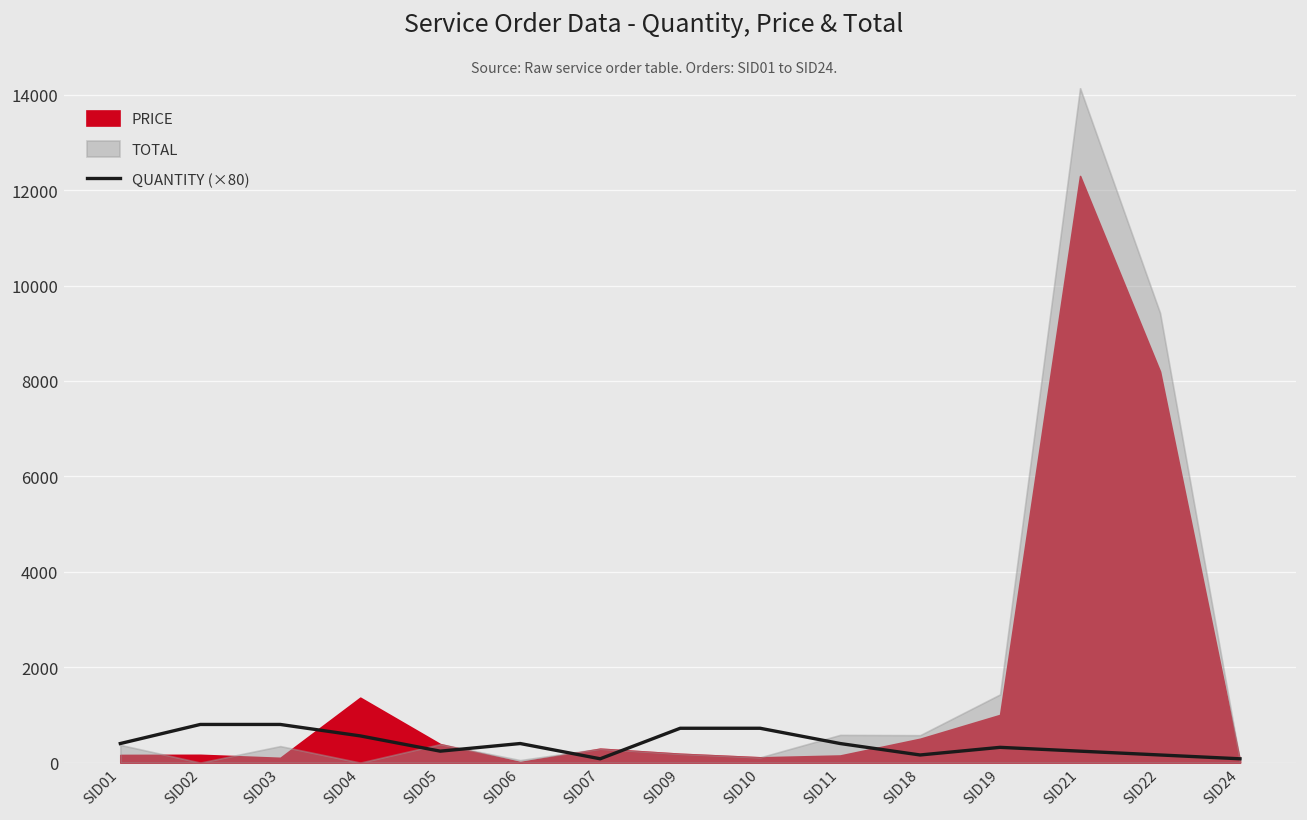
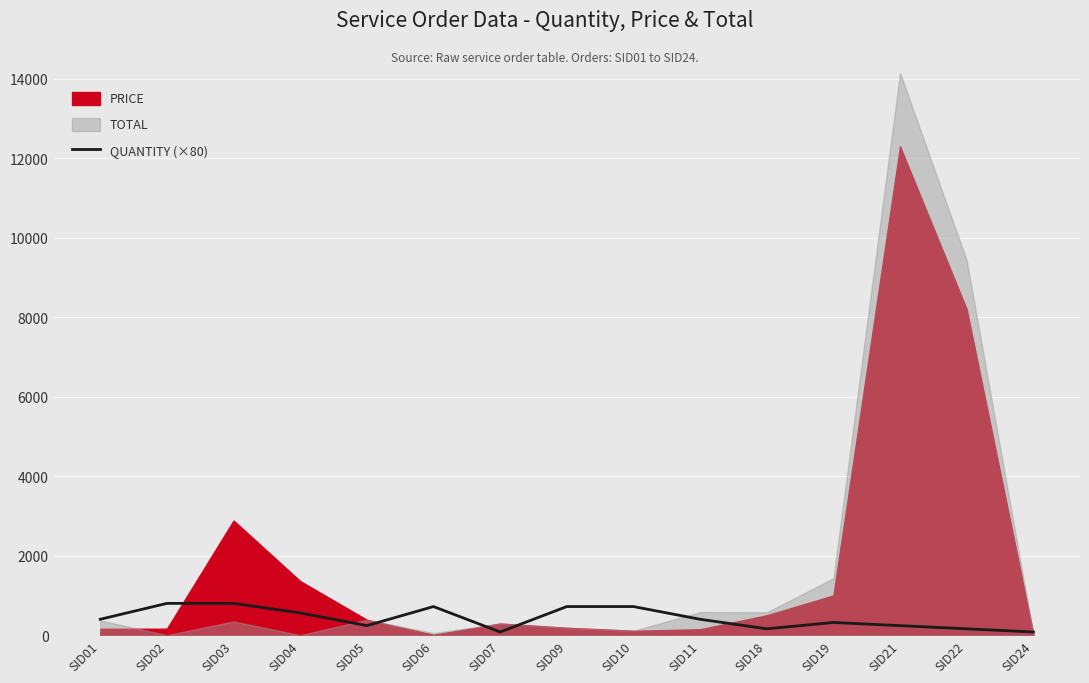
  {
    "PRICE": {
      "SID01": 200,
      "SID02": 200,
-     "SID03": 100,
+     "SID03": 2900,
      "SID04": 1400,
      "SID11": 100,
      "SID18": 500,
      "SID19": 1000,
      "SID21": 12300,
      "SID22": 8200
    },
    "QUANTITY (×80)": {
      "SID02": 800,
      "SID03": 800,
      "SID04": 600,
      "SID05": 200,
-     "SID06": 400,
+     "SID06": 700,
      "SID07": 100,
      "SID09": 700,
      "SID10": 700,
      "SID11": 400,
      "SID18": 200,
      "SID19": 300,
      "SID21": 200,
      "SID22": 200
    },
    "TOTAL": {
      "SID02": 0,
      "SID03": 300,
      "SID04": 0,
      "SID11": 600,
      "SID18": 600,
      "SID19": 1400,
      "SID21": 14100,
      "SID22": 9400
    }
  }
